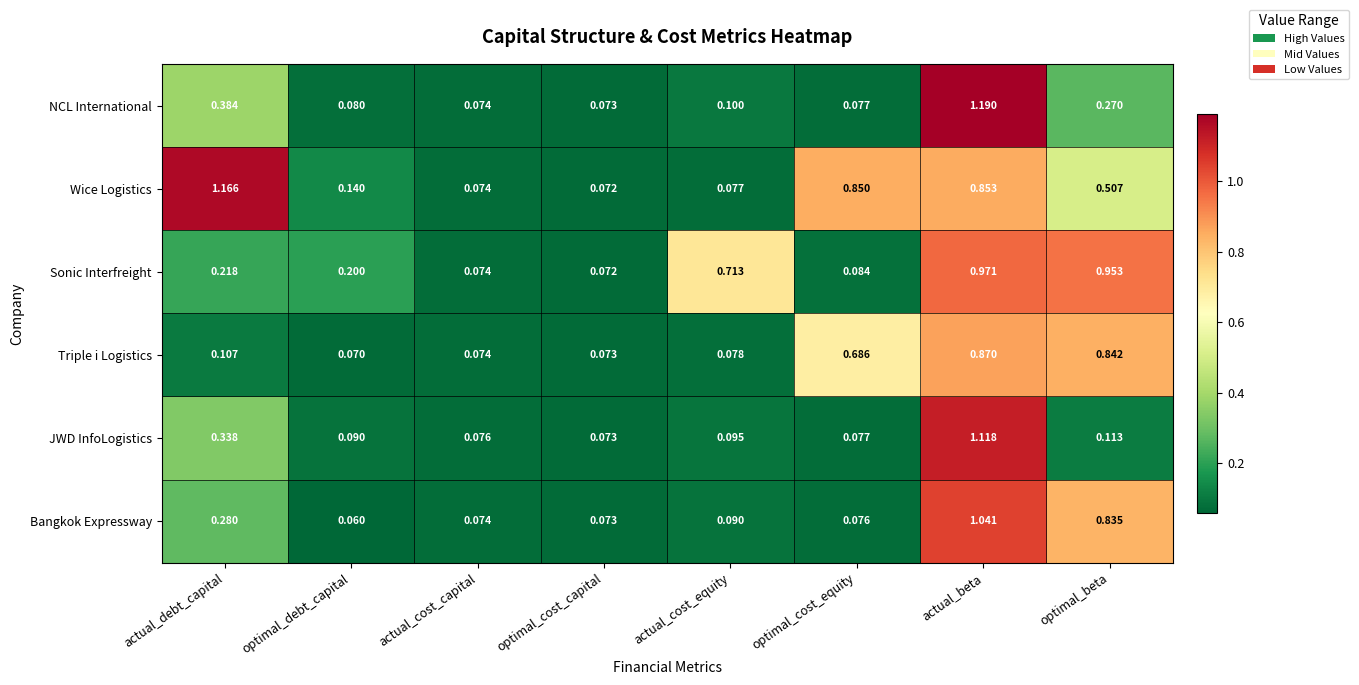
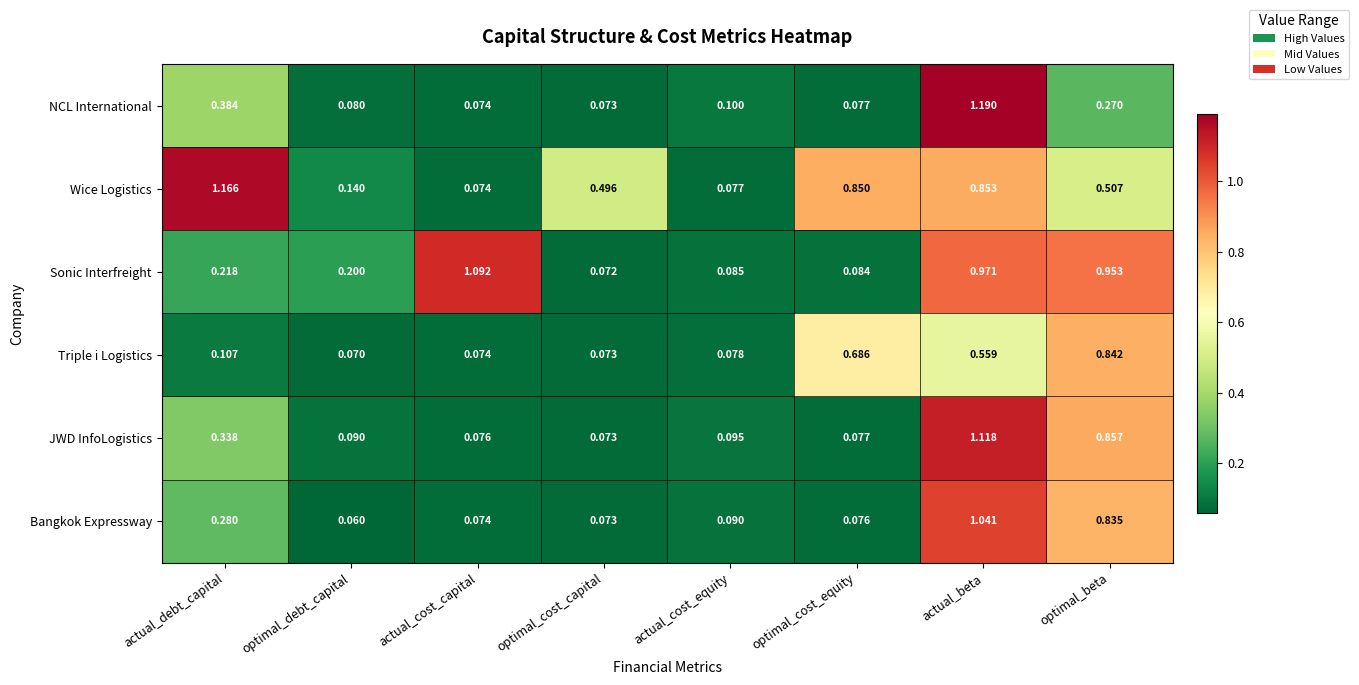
  {
    "NCL International": {
      "actual_debt_capital": 0.384,
      "optimal_debt_capital": 0.080,
      "actual_cost_capital": 0.074,
      "optimal_cost_capital": 0.073,
      "actual_cost_equity": 0.100,
      "optimal_cost_equity": 0.077,
      "actual_beta": 1.190,
      "optimal_beta": 0.270
    },
    "Wice Logistics": {
      "actual_debt_capital": 1.166,
      "optimal_debt_capital": 0.140,
      "actual_cost_capital": 0.074,
-     "optimal_cost_capital": 0.072,
+     "optimal_cost_capital": 0.496,
      "actual_cost_equity": 0.077,
      "optimal_cost_equity": 0.850,
      "actual_beta": 0.853,
      "optimal_beta": 0.507
    },
    "Sonic Interfreight": {
      "actual_debt_capital": 0.218,
      "optimal_debt_capital": 0.200,
-     "actual_cost_capital": 0.074,
+     "actual_cost_capital": 1.092,
      "optimal_cost_capital": 0.072,
-     "actual_cost_equity": 0.713,
+     "actual_cost_equity": 0.085,
      "optimal_cost_equity": 0.084,
      "actual_beta": 0.971,
      "optimal_beta": 0.953
    },
    "Triple i Logistics": {
      "actual_debt_capital": 0.107,
      "optimal_debt_capital": 0.070,
      "actual_cost_capital": 0.074,
      "optimal_cost_capital": 0.073,
      "actual_cost_equity": 0.078,
      "optimal_cost_equity": 0.686,
-     "actual_beta": 0.870,
+     "actual_beta": 0.559,
      "optimal_beta": 0.842
    },
    "JWD InfoLogistics": {
      "actual_debt_capital": 0.338,
      "optimal_debt_capital": 0.090,
      "actual_cost_capital": 0.076,
      "optimal_cost_capital": 0.073,
      "actual_cost_equity": 0.095,
      "optimal_cost_equity": 0.077,
      "actual_beta": 1.118,
-     "optimal_beta": 0.113
+     "optimal_beta": 0.857
    },
    "Bangkok Expressway": {
      "actual_debt_capital": 0.280,
      "optimal_debt_capital": 0.060,
      "actual_cost_capital": 0.074,
      "optimal_cost_capital": 0.073,
      "actual_cost_equity": 0.090,
      "optimal_cost_equity": 0.076,
      "actual_beta": 1.041,
      "optimal_beta": 0.835
    }
  }
